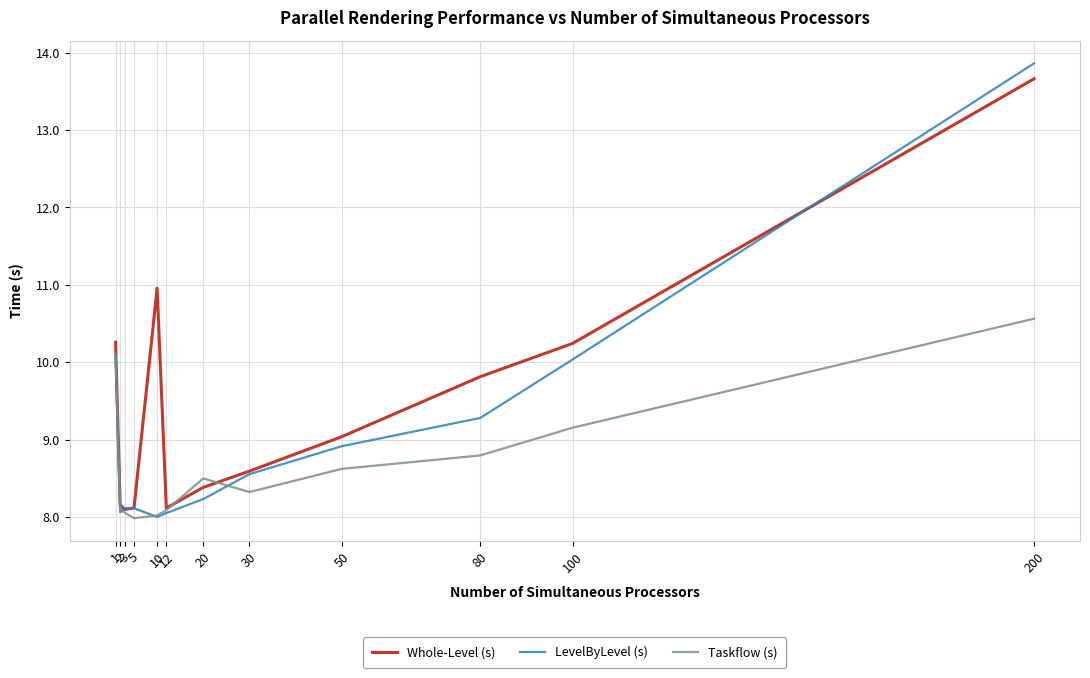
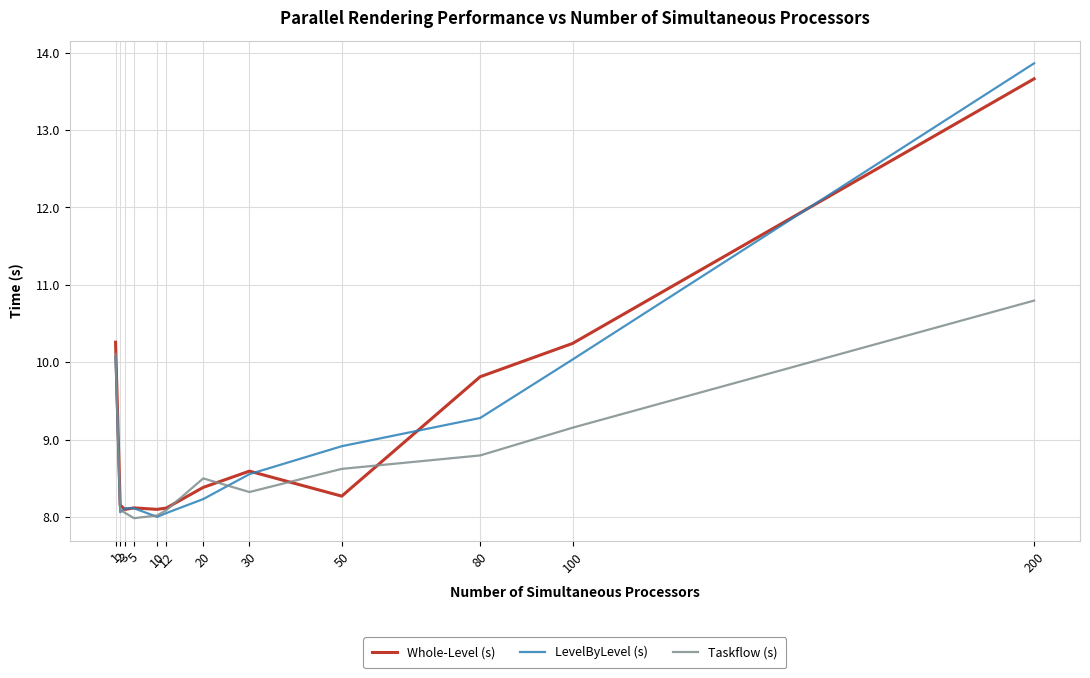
  {
    "Whole-Level (s)": {
      "1": 10.3,
      "2": 8.2,
-     "10": 11.0,
+     "10": 8.1,
      "20": 8.4,
      "30": 8.6,
-     "50": 9.0,
+     "50": 8.3,
      "80": 9.8,
      "100": 10.2,
      "200": 13.7
    },
    "LevelByLevel (s)": {
      "1": 10.1,
      "12": 8.1,
      "20": 8.2,
      "30": 8.6,
      "50": 8.9,
      "80": 9.3,
      "100": 10.0,
      "200": 13.9
    },
    "Taskflow (s)": {
      "1": 10.1,
      "3": 8.1,
      "5": 8.0,
      "20": 8.5,
      "30": 8.3,
      "50": 8.6,
      "80": 8.8,
      "100": 9.2,
-     "200": 10.6
+     "200": 10.8
    }
  }
